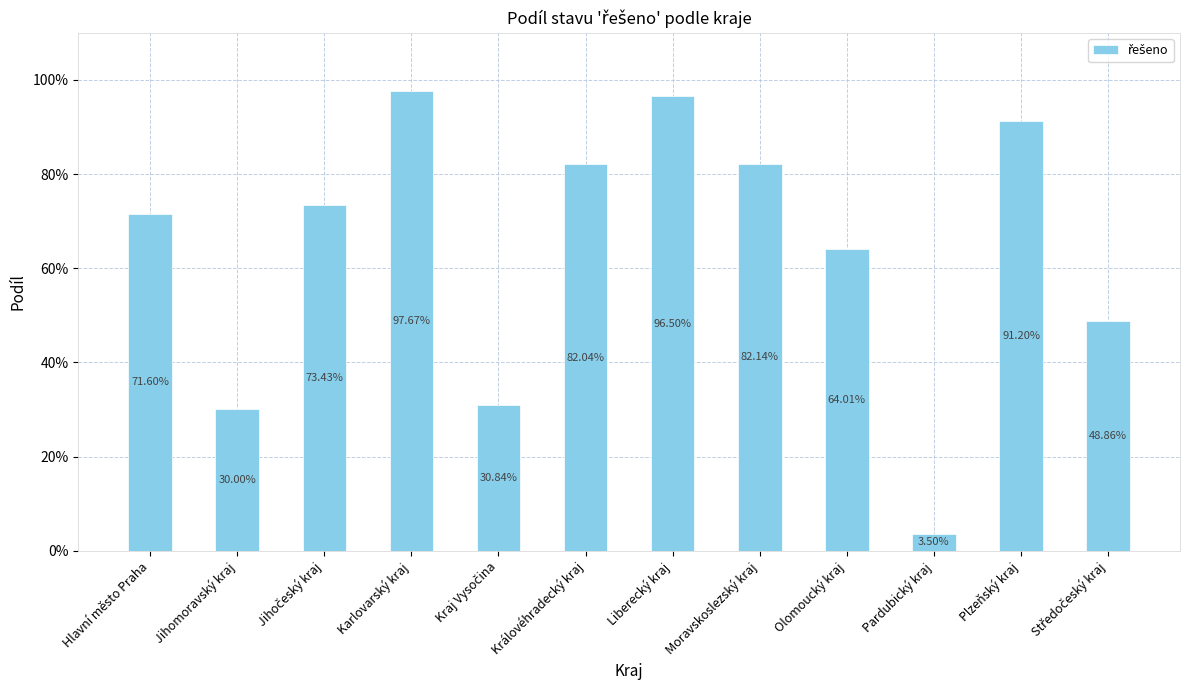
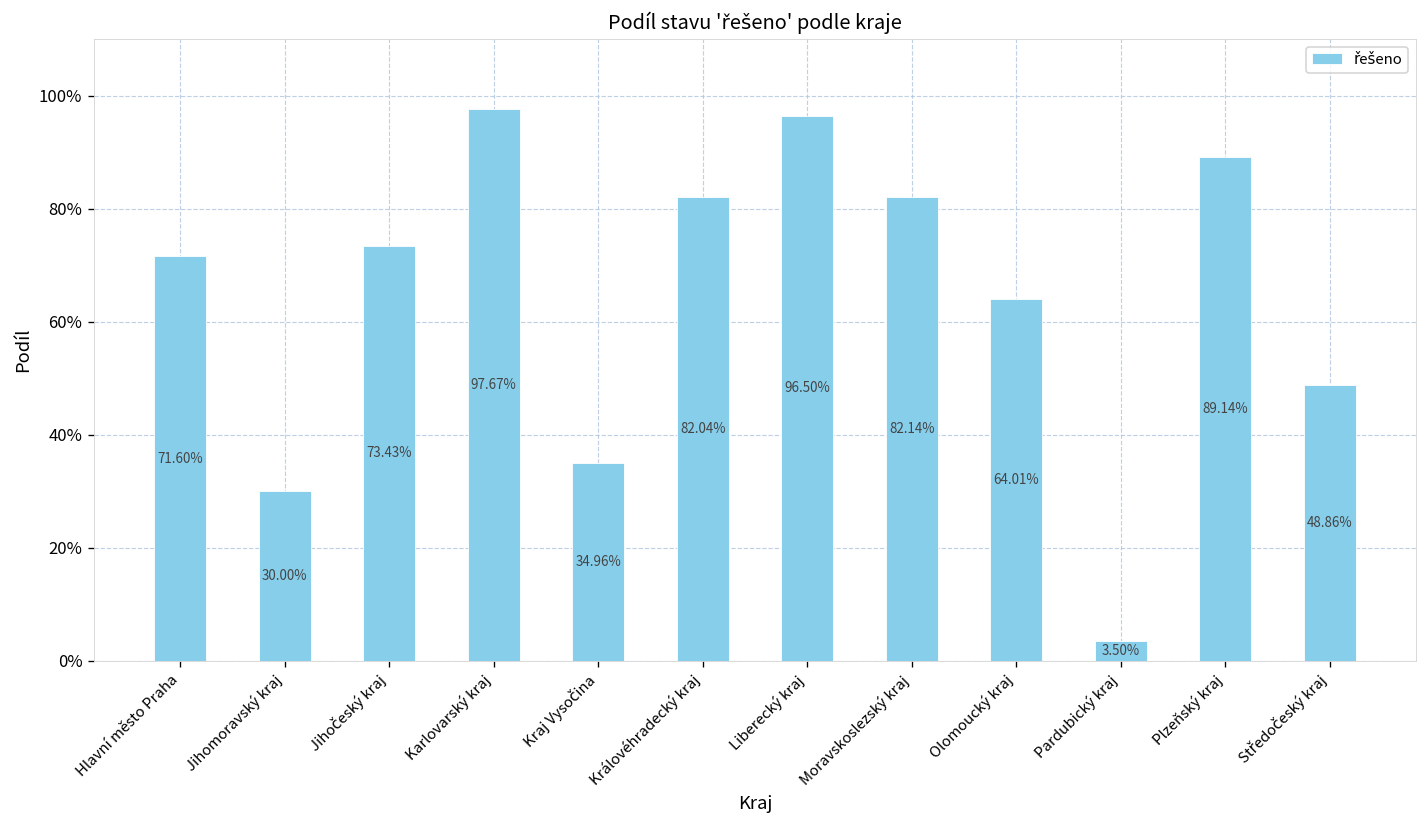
  {
    "Hlavní město Praha": "71.60%",
    "Jihomoravský kraj": "30.00%",
    "Jihočeský kraj": "73.43%",
    "Karlovarský kraj": "97.67%",
-   "Kraj Vysočina": "30.84%",
+   "Kraj Vysočina": "34.96%",
    "Královéhradecký kraj": "82.04%",
    "Liberecký kraj": "96.50%",
    "Moravskoslezský kraj": "82.14%",
    "Olomoucký kraj": "64.01%",
    "Pardubický kraj": "3.50%",
-   "Plzeňský kraj": "91.20%",
+   "Plzeňský kraj": "89.14%",
    "Středočeský kraj": "48.86%"
  }
